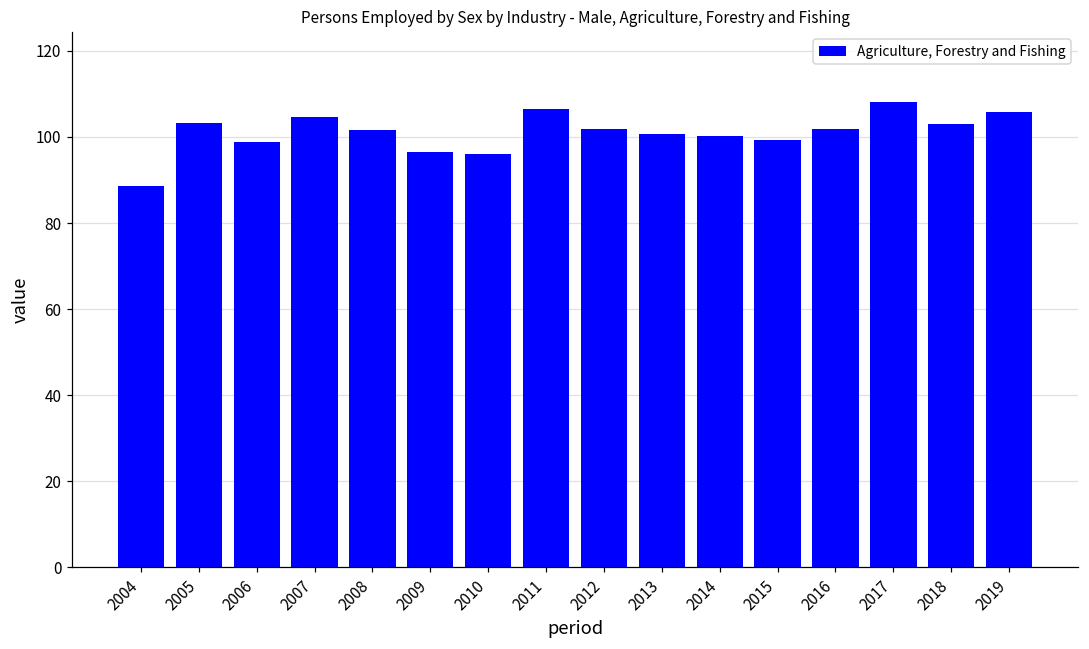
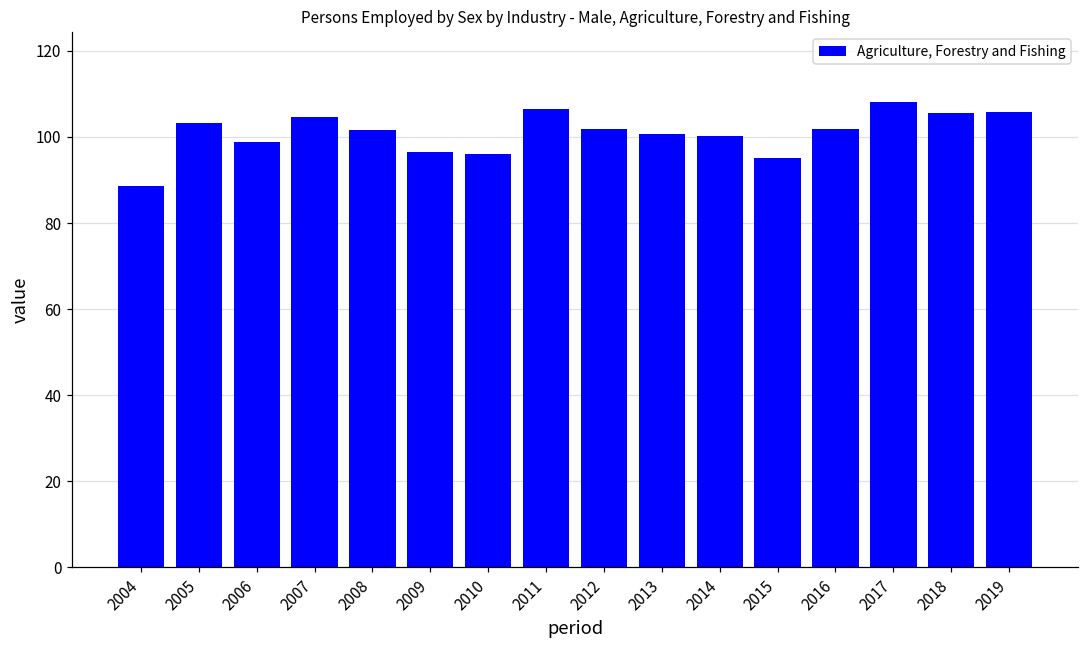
  {
    "2004": 89,
    "2005": 103,
    "2006": 99,
    "2007": 105,
    "2008": 102,
    "2009": 97,
    "2010": 96,
    "2011": 107,
    "2012": 102,
    "2013": 101,
    "2014": 100,
-   "2015": 99,
+   "2015": 95,
    "2016": 102,
    "2017": 108,
-   "2018": 103,
+   "2018": 106,
    "2019": 106
  }
